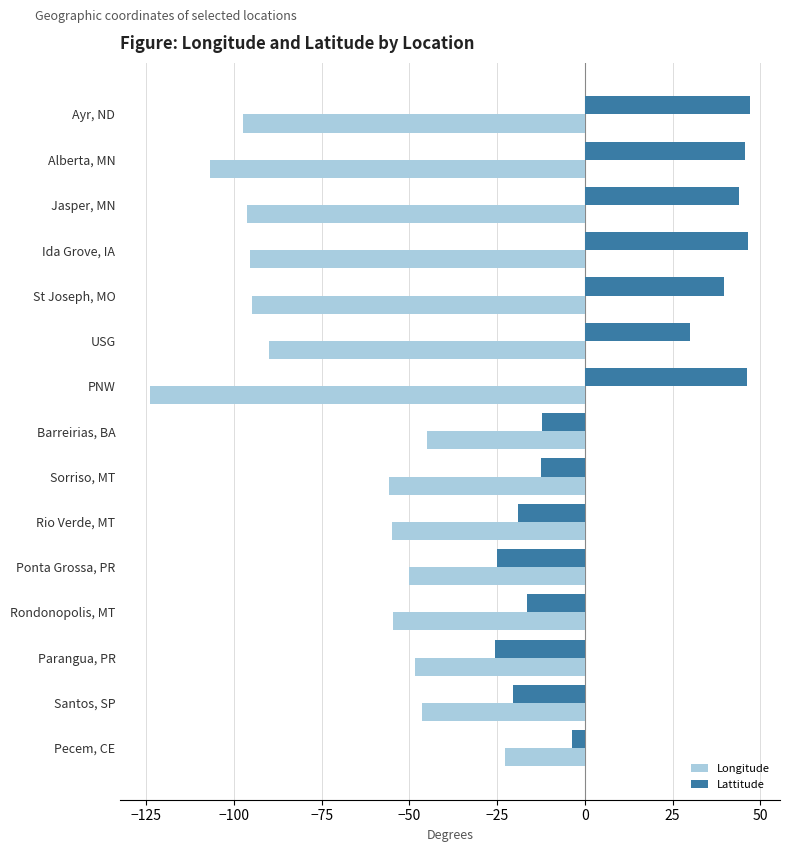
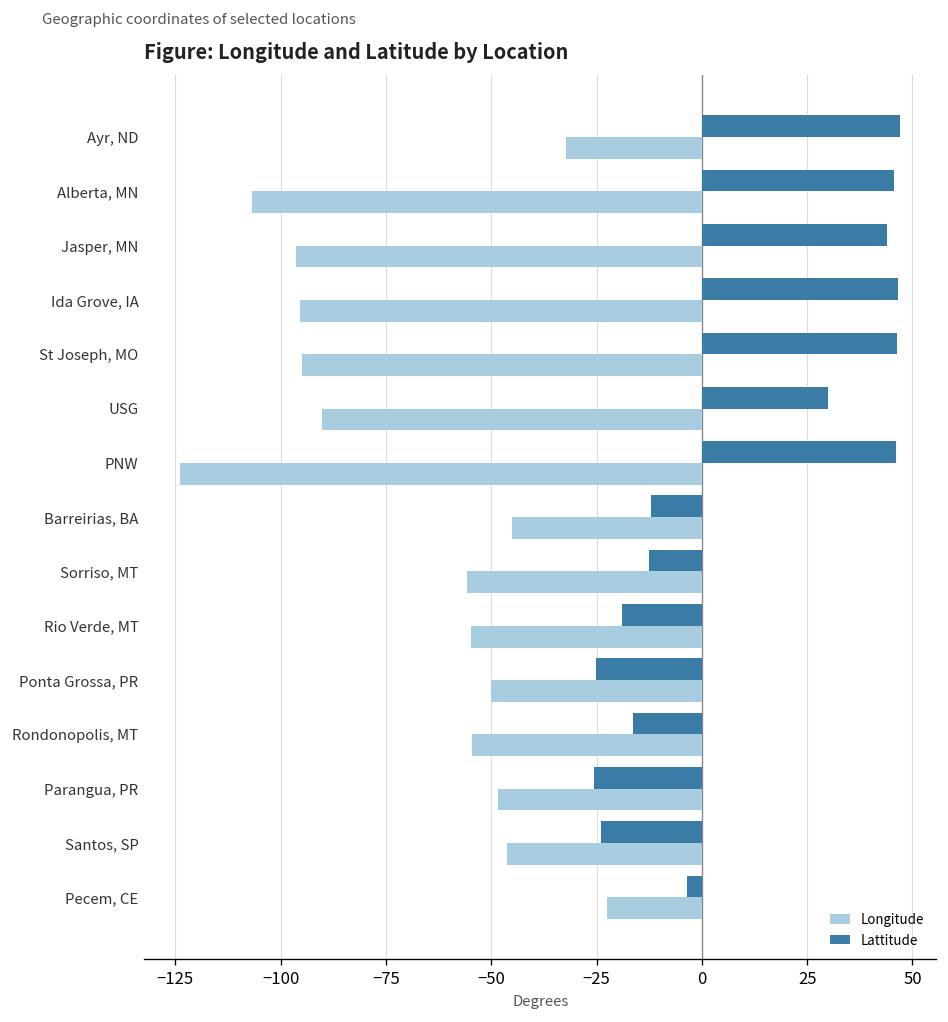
  {
    "Longitude": {
-     "Ayr, ND": -97,
+     "Ayr, ND": -32,
      "Alberta, MN": -107,
      "Jasper, MN": -96,
      "Ida Grove, IA": -95,
      "St Joseph, MO": -95,
      "USG": -90,
      "PNW": -124,
      "Barreirias, BA": -45,
      "Sorriso, MT": -56,
      "Rio Verde, MT": -55,
      "Ponta Grossa, PR": -50,
      "Rondonopolis, MT": -55,
      "Parangua, PR": -49,
      "Santos, SP": -46,
      "Pecem, CE": -23
    },
    "Lattitude": {
      "Ayr, ND": 47,
      "Alberta, MN": 46,
      "Jasper, MN": 44,
      "Ida Grove, IA": 46,
-     "St Joseph, MO": 40,
+     "St Joseph, MO": 46,
      "USG": 30,
      "PNW": 46,
      "Barreirias, BA": -12,
      "Sorriso, MT": -13,
      "Rio Verde, MT": -19,
      "Ponta Grossa, PR": -25,
      "Rondonopolis, MT": -16,
      "Parangua, PR": -26,
-     "Santos, SP": -21,
+     "Santos, SP": -24,
      "Pecem, CE": -4
    }
  }
